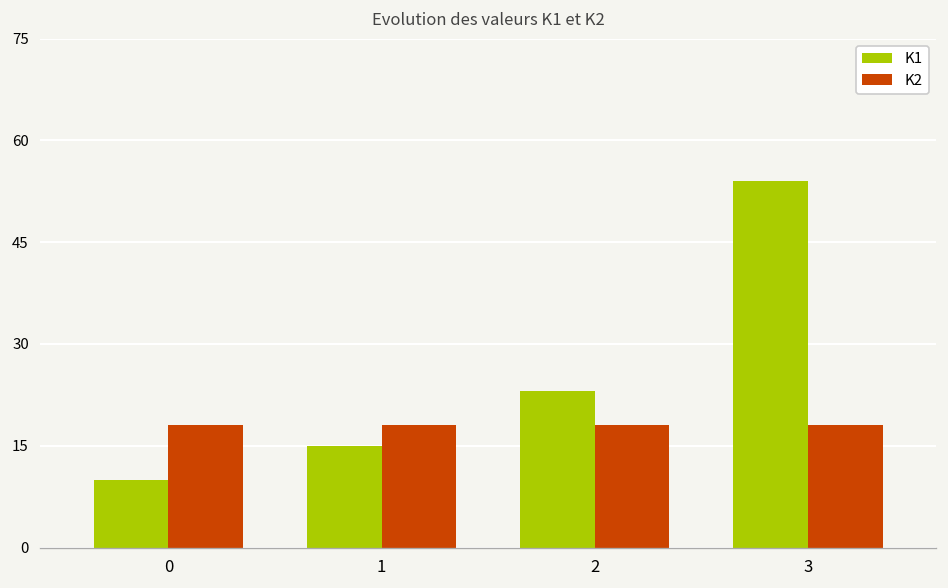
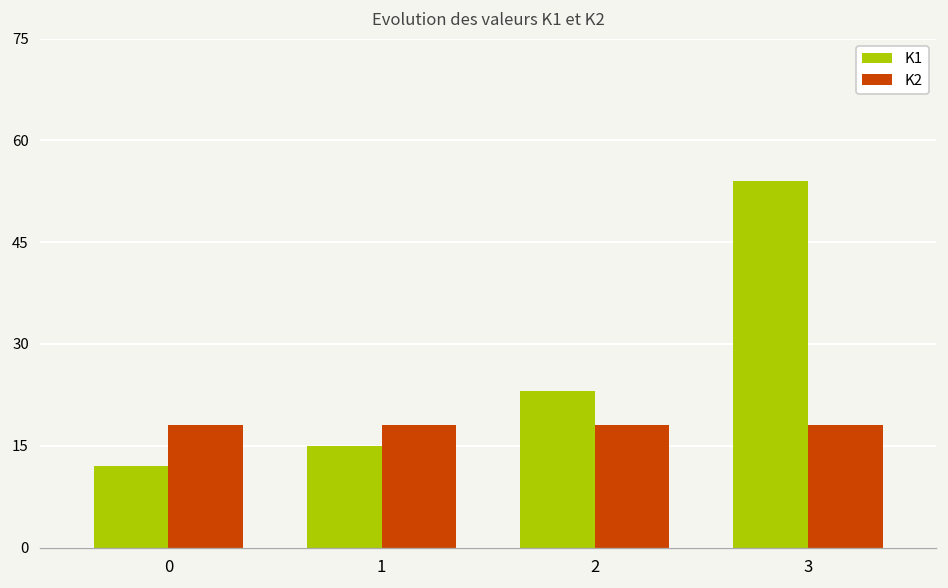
  {
    "K1": {
-     "0": 10,
+     "0": 12,
      "1": 15,
      "2": 23,
      "3": 54
    },
    "K2": {
      "0": 18,
      "1": 18,
      "2": 18,
      "3": 18
    }
  }
